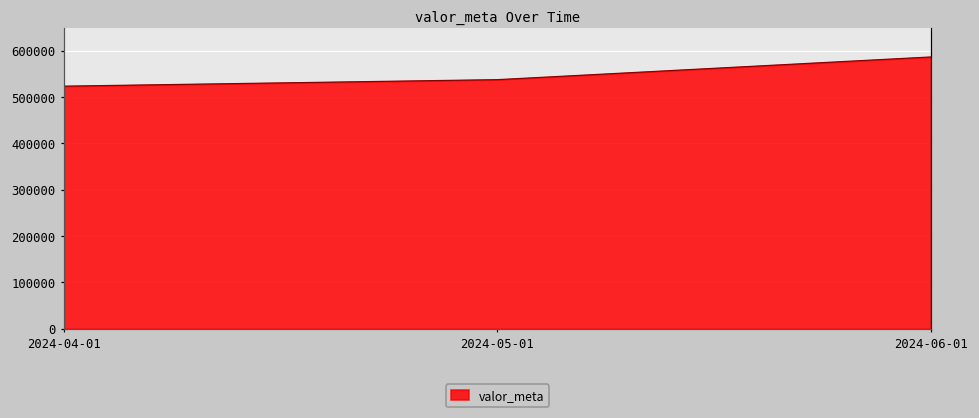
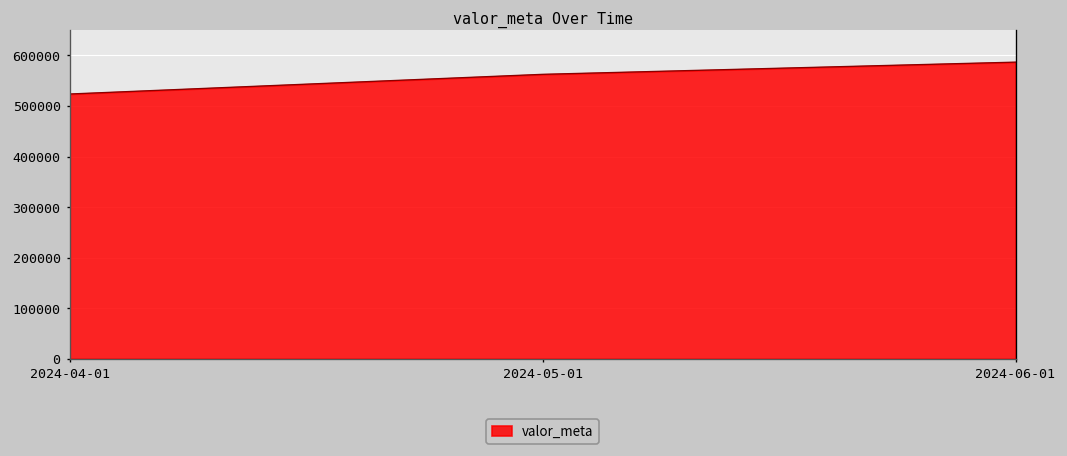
  {
    "2024-04-01": 520000,
-   "2024-05-01": 540000,
+   "2024-05-01": 560000,
    "2024-06-01": 590000
  }
